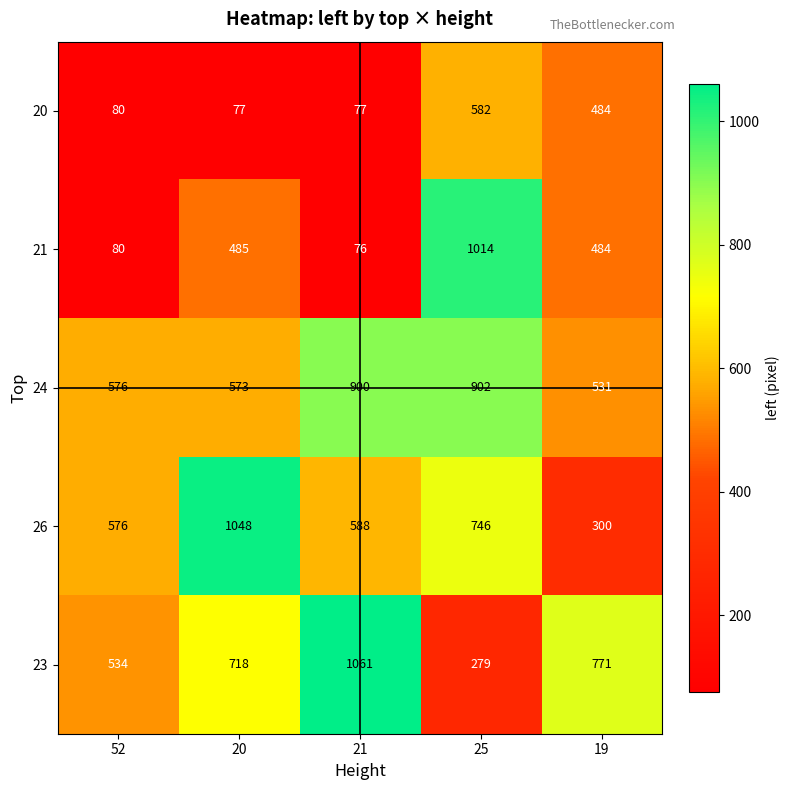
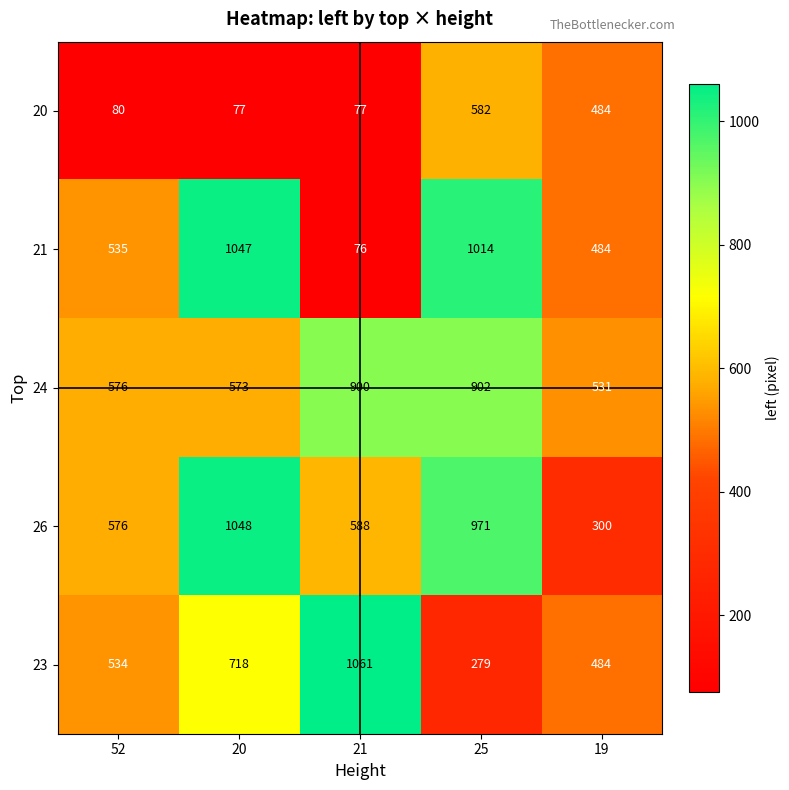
  {
    "20": {
      "52": 80,
      "20": 77,
      "21": 77,
      "25": 582,
      "19": 484
    },
    "21": {
-     "52": 80,
-     "20": 485,
+     "52": 535,
+     "20": 1047,
      "21": 76,
      "25": 1014,
      "19": 484
    },
    "24": {
      "52": 576,
      "20": 573,
      "21": 900,
      "25": 902,
      "19": 531
    },
    "26": {
      "52": 576,
      "20": 1048,
      "21": 588,
-     "25": 746,
+     "25": 971,
      "19": 300
    },
    "23": {
      "52": 534,
      "20": 718,
      "21": 1061,
      "25": 279,
-     "19": 771
+     "19": 484
    }
  }
